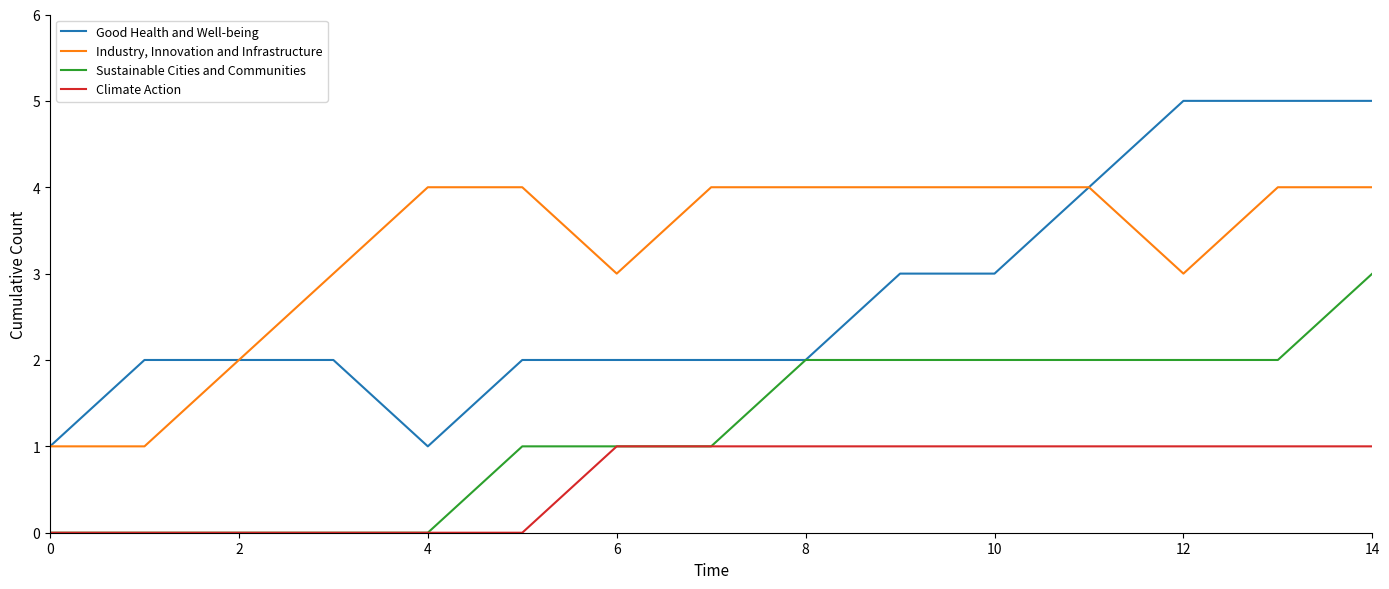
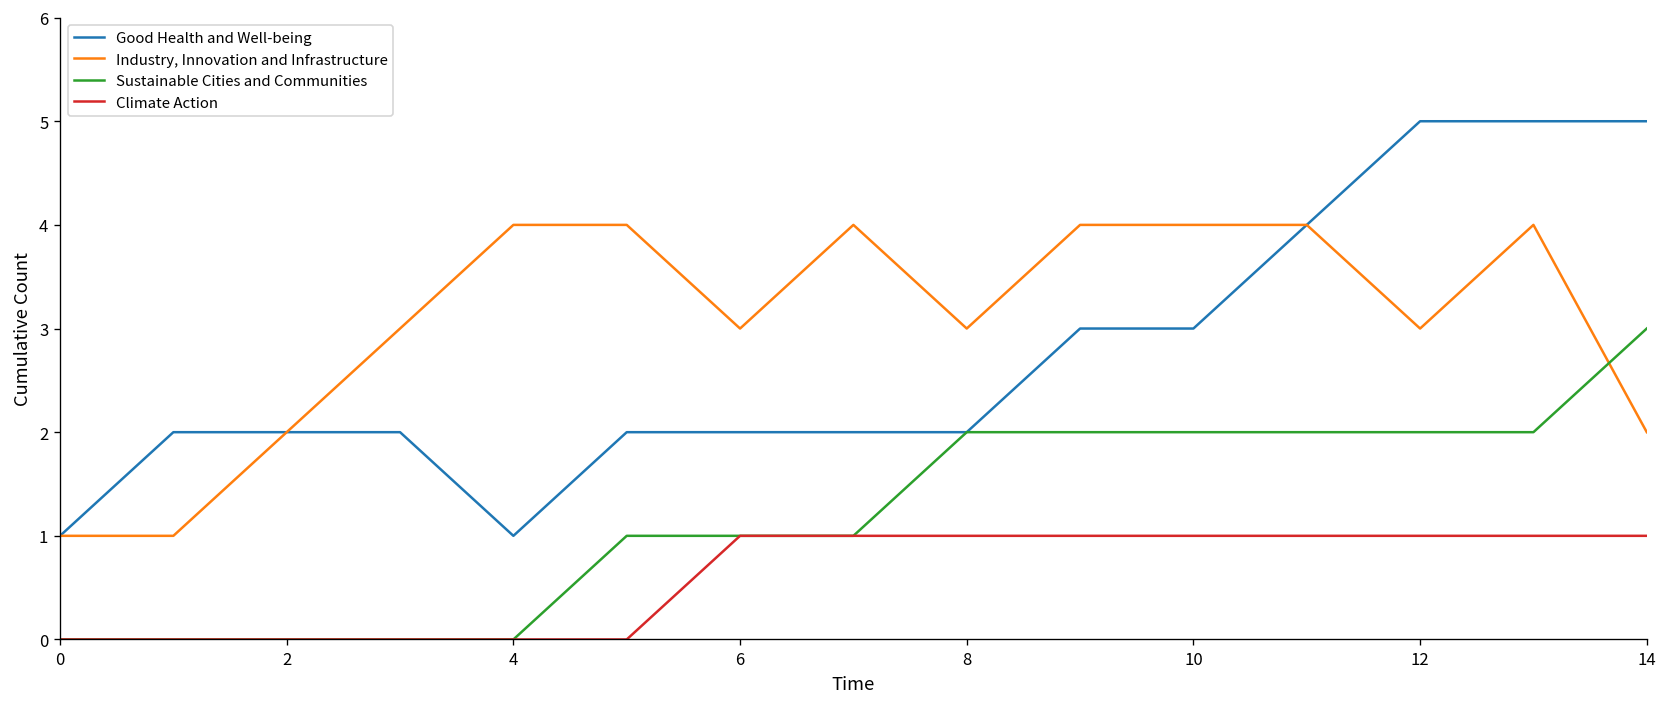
  {
    "Good Health and Well-being": {
      "4": 1,
      "6": 2,
      "10": 3,
      "12": 5,
      "14": 5
    },
    "Industry, Innovation and Infrastructure": {
      "4": 4,
      "6": 3,
-     "8": 4,
+     "8": 3,
      "10": 4,
      "12": 3,
-     "14": 4
+     "14": 2
    },
    "Sustainable Cities and Communities": {
      "10": 2,
      "12": 2,
      "14": 3
    },
    "Climate Action": {
      "8": 1,
      "10": 1,
      "12": 1,
      "14": 1
    }
  }
